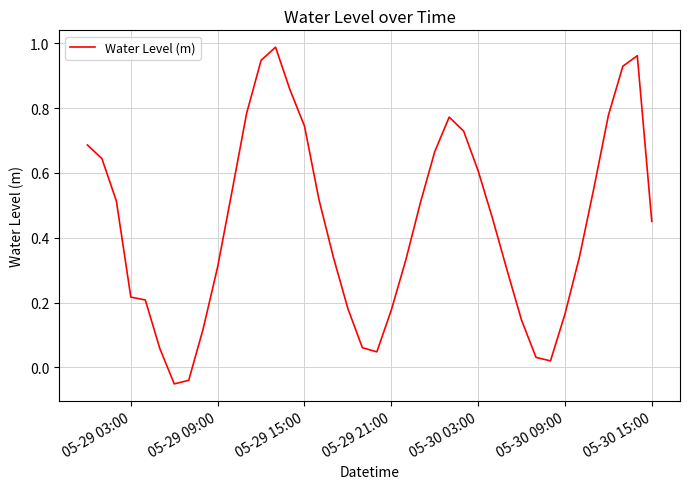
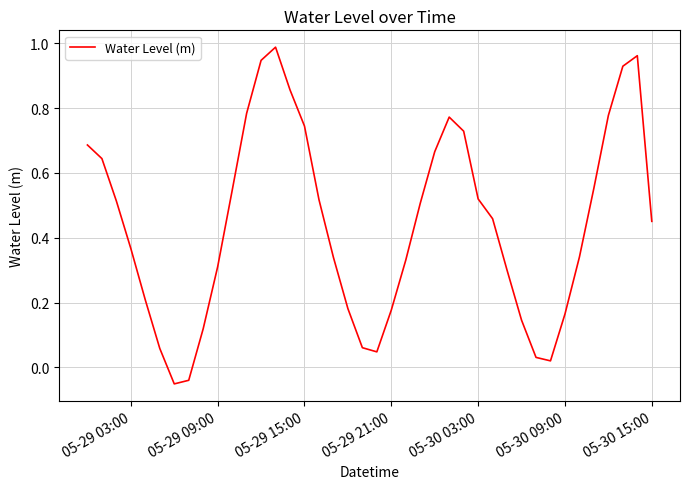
  {
-   "05-29 03:00": 0.22,
+   "05-29 03:00": 0.37,
    "05-29 09:00": 0.31,
    "05-29 15:00": 0.74,
    "05-29 21:00": 0.18,
-   "05-30 03:00": 0.61,
+   "05-30 03:00": 0.52,
    "05-30 09:00": 0.16,
    "05-30 15:00": 0.45
  }
